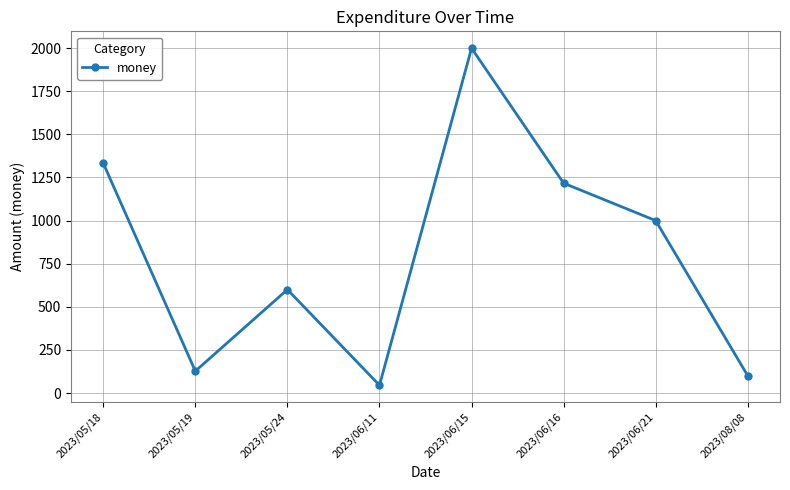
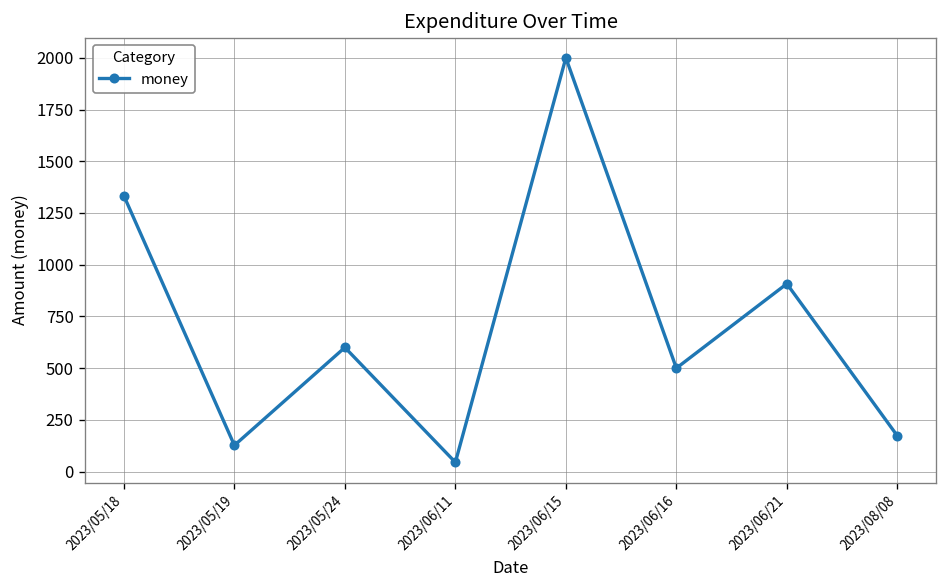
  {
    "2023/05/18": 1330,
    "2023/05/19": 130,
    "2023/05/24": 600,
    "2023/06/11": 50,
    "2023/06/15": 2000,
-   "2023/06/16": 1220,
-   "2023/06/21": 1000,
-   "2023/08/08": 100
+   "2023/06/16": 500,
+   "2023/06/21": 910,
+   "2023/08/08": 170
  }
